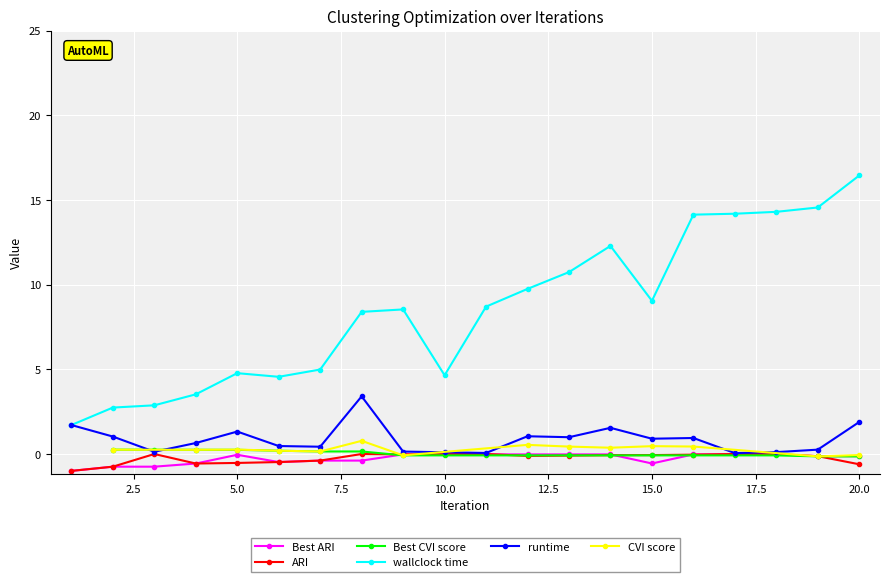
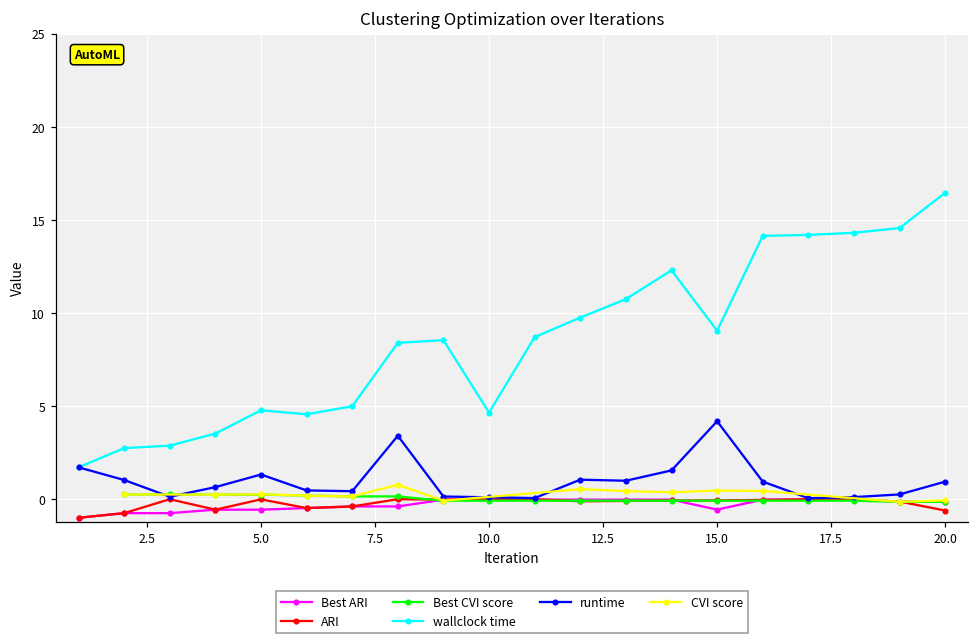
  {
    "Best ARI": {
-     "5.0": 0.0,
+     "5.0": -0.6,
      "15.0": -0.6
    },
    "ARI": {
-     "5.0": -0.5,
+     "5.0": 0.0,
      "20.0": -0.6
    },
    "wallclock time": {
      "5.0": 4.8,
      "10.0": 4.7,
      "15.0": 9.0,
      "20.0": 16.4
    },
    "runtime": {
      "5.0": 1.3,
-     "15.0": 0.9,
-     "20.0": 1.9
+     "15.0": 4.2,
+     "20.0": 0.9
    },
    "CVI score": {
      "15.0": 0.5
    }
  }
